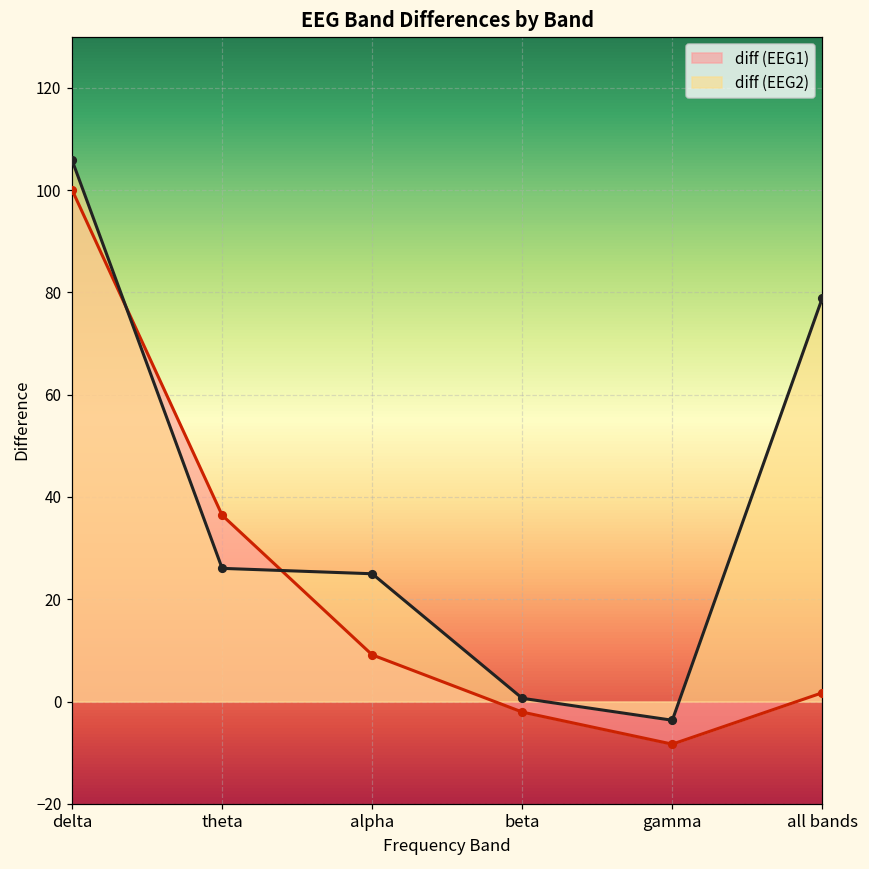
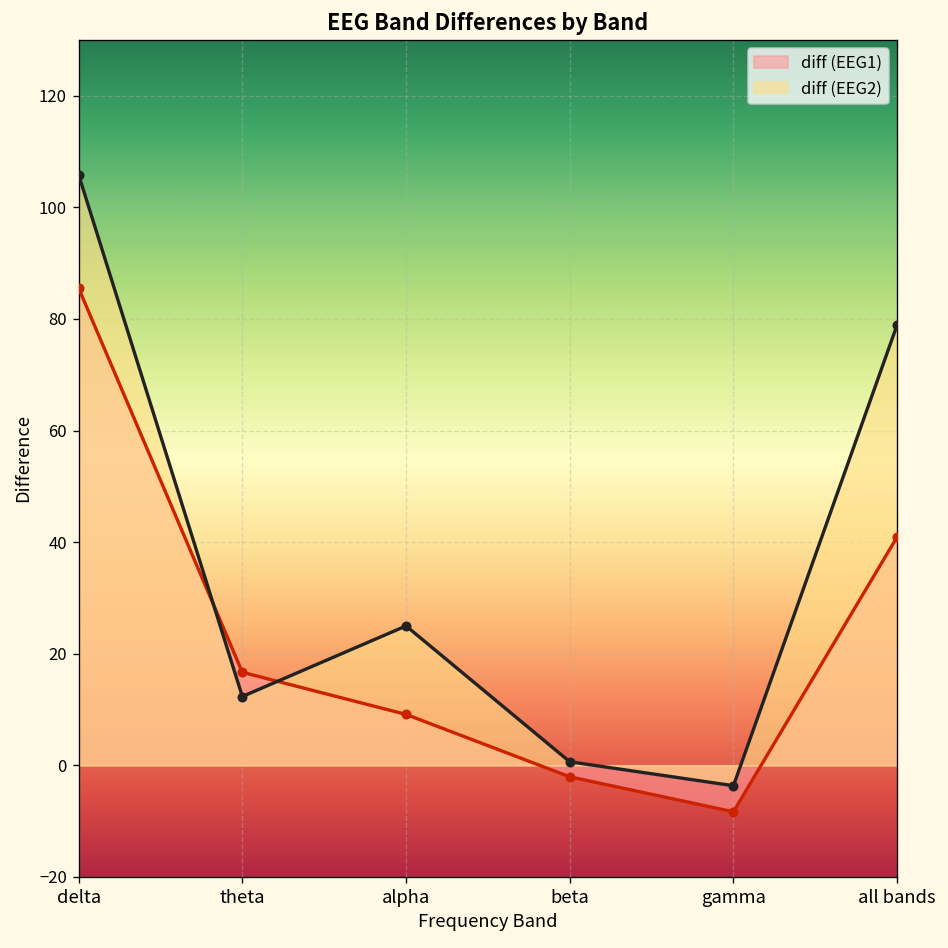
  {
    "diff (EEG1)": {
-     "delta": 100,
-     "theta": 36,
-     "all bands": 2
+     "delta": 86,
+     "theta": 17,
+     "all bands": 41
    },
    "diff (EEG2)": {
-     "theta": 26
+     "theta": 12
    }
  }
